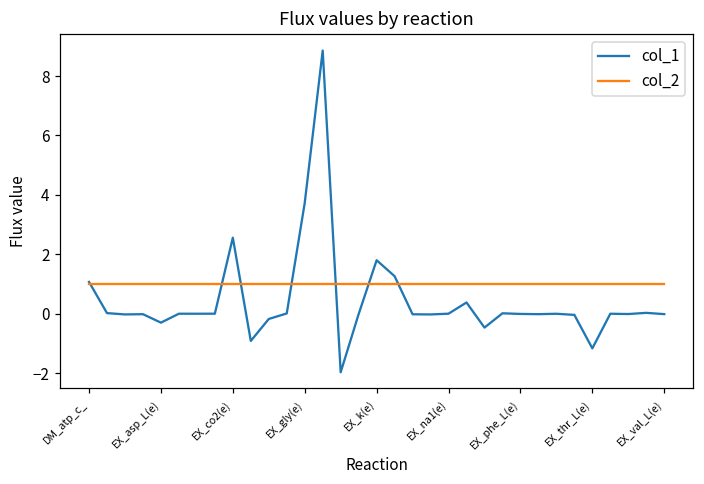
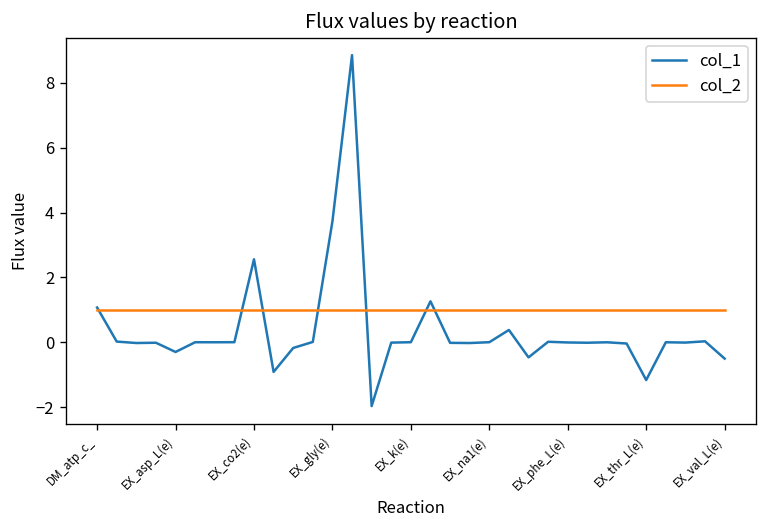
  {
    "col_1": {
      "EX_asp_L(e)": -0.3,
      "EX_co2(e)": 2.6,
      "EX_gly(e)": 3.7,
-     "EX_k(e)": 1.8,
+     "EX_k(e)": 0.0,
      "EX_na1(e)": 0.0,
      "EX_phe_L(e)": 0.0,
      "EX_thr_L(e)": -1.2,
-     "EX_val_L(e)": 0.0
+     "EX_val_L(e)": -0.5
    },
    "col_2": {
      "EX_asp_L(e)": 1.0,
      "EX_co2(e)": 1.0,
      "EX_gly(e)": 1.0,
      "EX_k(e)": 1.0,
      "EX_na1(e)": 1.0,
      "EX_phe_L(e)": 1.0,
      "EX_thr_L(e)": 1.0,
      "EX_val_L(e)": 1.0
    }
  }
